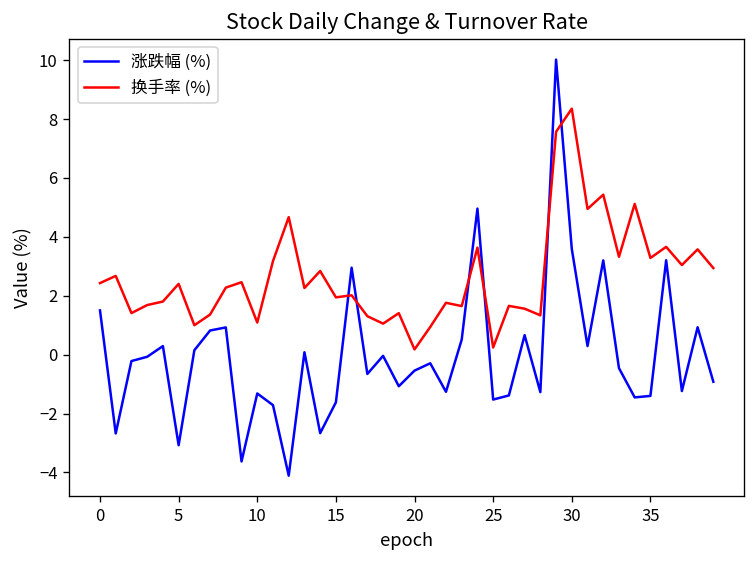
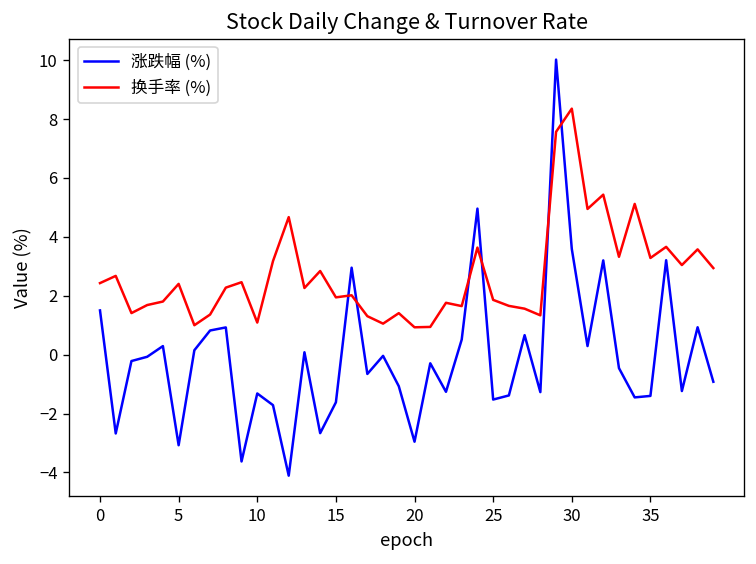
  {
    "涨跌幅 (%)": {
      "0": 1.5,
      "5": -3.1,
      "10": -1.3,
      "15": -1.6,
-     "20": -0.5,
+     "20": -3.0,
      "25": -1.5,
      "30": 3.6,
      "35": -1.4
    },
    "换手率 (%)": {
      "0": 2.4,
      "5": 2.4,
      "10": 1.1,
      "15": 1.9,
-     "20": 0.2,
-     "25": 0.2,
+     "20": 0.9,
+     "25": 1.9,
      "30": 8.4,
      "35": 3.3
    }
  }
